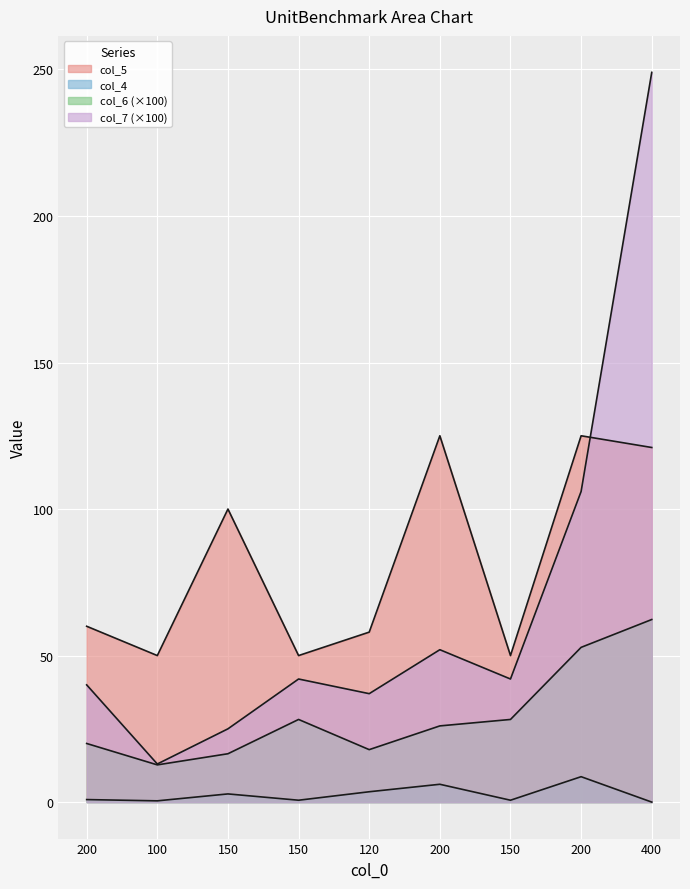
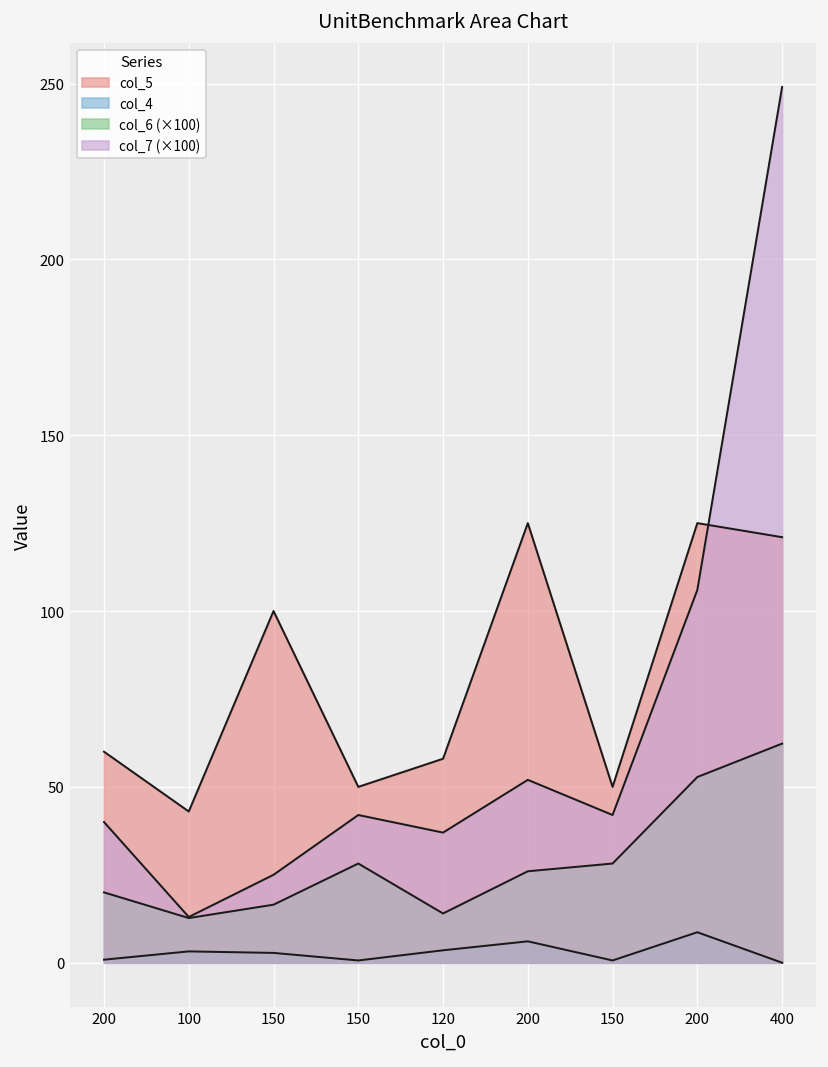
  {
    "col_5": {
-     "100": 50,
+     "100": 43,
      "120": 58,
      "400": 121
    },
    "col_4": {
-     "100": 0,
+     "100": 3,
      "120": 4,
      "400": 0
    },
    "col_6 (×100)": {
-     "120": 18,
+     "120": 14,
      "400": 62
    },
    "col_7 (×100)": {
      "120": 37,
      "400": 249
    }
  }
